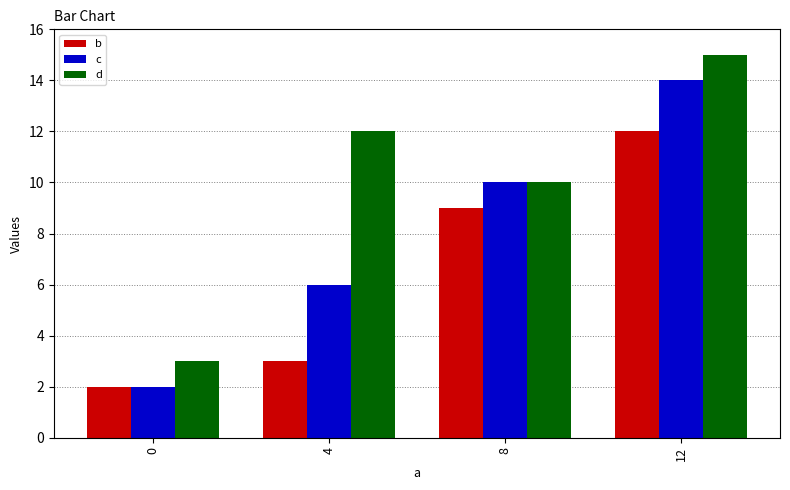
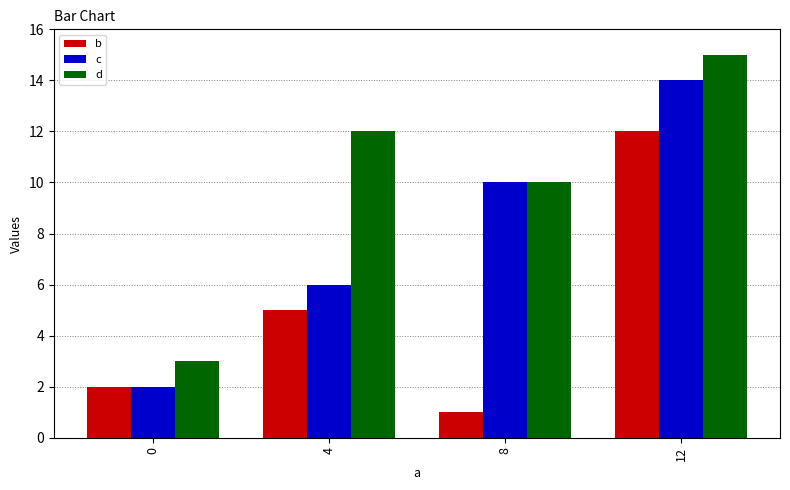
  {
    "b": {
      "0": 2,
-     "4": 3,
-     "8": 9,
+     "4": 5,
+     "8": 1,
      "12": 12
    },
    "c": {
      "0": 2,
      "4": 6,
      "8": 10,
      "12": 14
    },
    "d": {
      "0": 3,
      "4": 12,
      "8": 10,
      "12": 15
    }
  }
